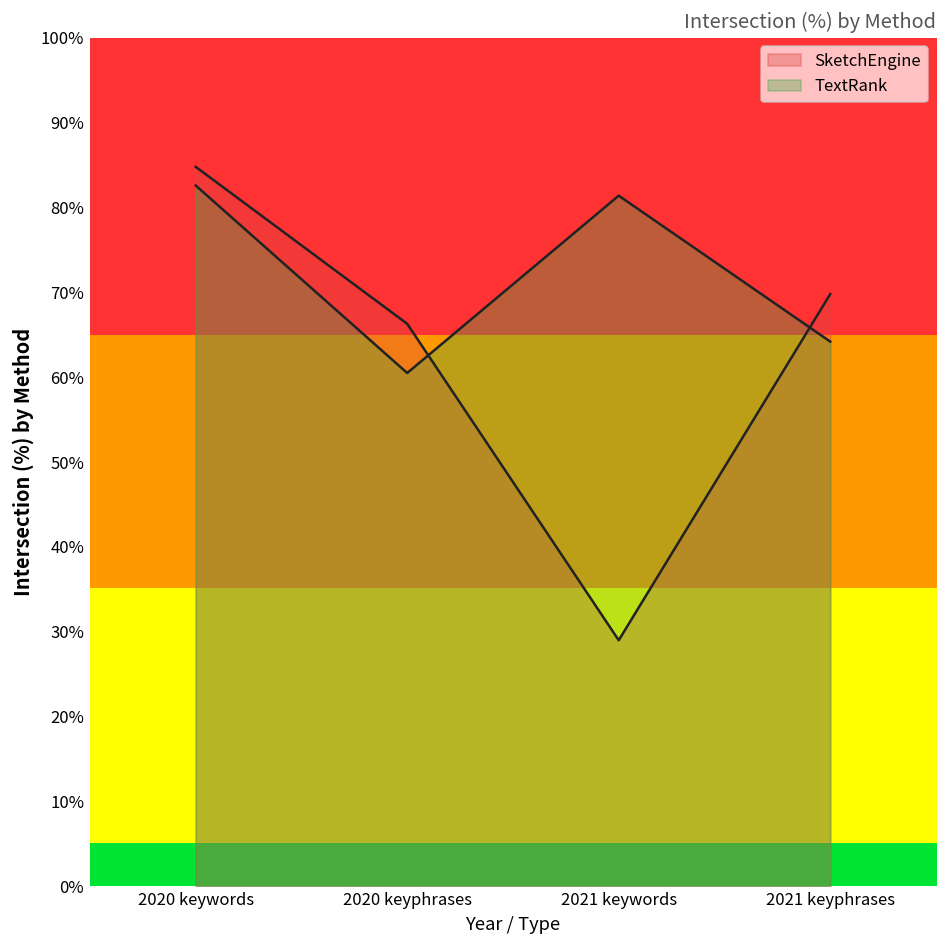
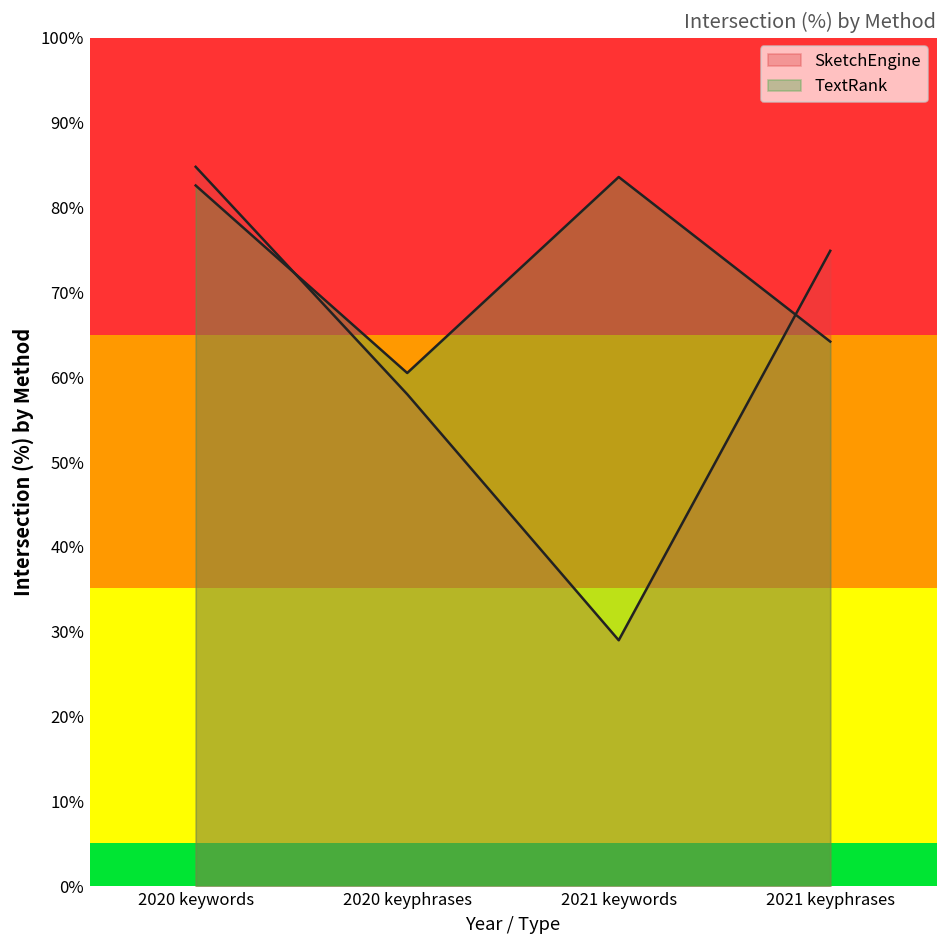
  {
    "SketchEngine": {
      "2020 keywords": "85%",
-     "2020 keyphrases": "66%",
+     "2020 keyphrases": "58%",
      "2021 keywords": "29%",
-     "2021 keyphrases": "70%"
+     "2021 keyphrases": "75%"
    },
    "TextRank": {
      "2020 keywords": "83%",
      "2020 keyphrases": "61%",
-     "2021 keywords": "81%",
+     "2021 keywords": "84%",
      "2021 keyphrases": "64%"
    }
  }
